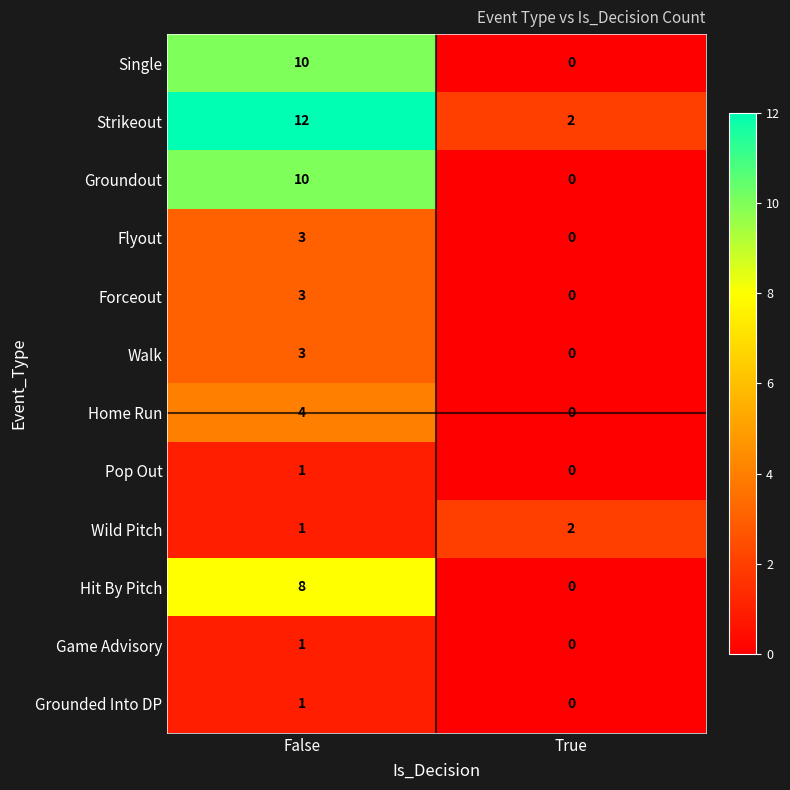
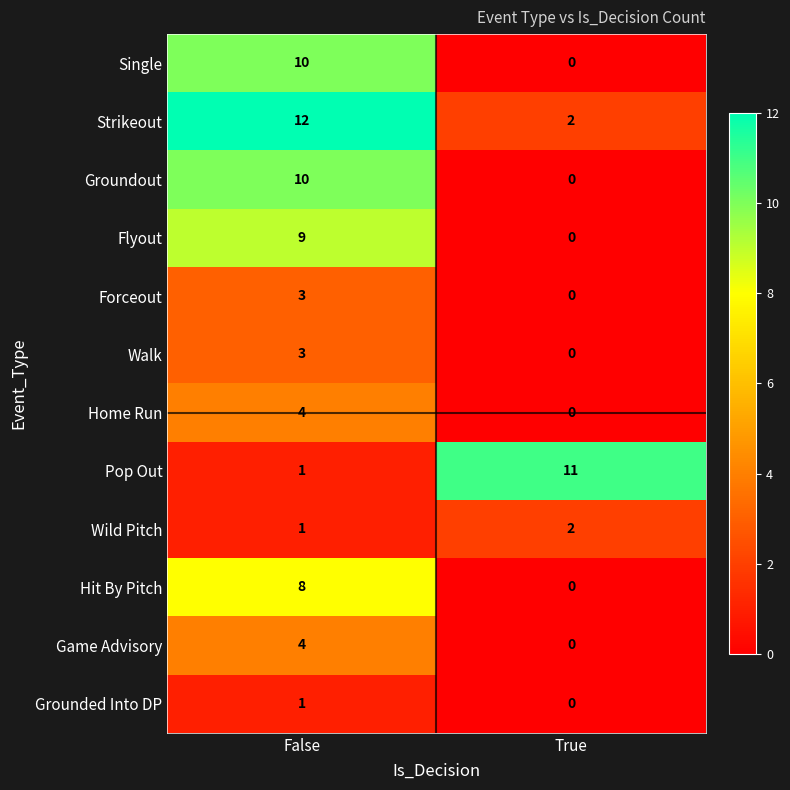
  {
    "Single": {
      "False": 10,
      "True": 0
    },
    "Strikeout": {
      "False": 12,
      "True": 2
    },
    "Groundout": {
      "False": 10,
      "True": 0
    },
    "Flyout": {
-     "False": 3,
+     "False": 9,
      "True": 0
    },
    "Forceout": {
      "False": 3,
      "True": 0
    },
    "Walk": {
      "False": 3,
      "True": 0
    },
    "Home Run": {
      "False": 4,
      "True": 0
    },
    "Pop Out": {
      "False": 1,
-     "True": 0
+     "True": 11
    },
    "Wild Pitch": {
      "False": 1,
      "True": 2
    },
    "Hit By Pitch": {
      "False": 8,
      "True": 0
    },
    "Game Advisory": {
-     "False": 1,
+     "False": 4,
      "True": 0
    },
    "Grounded Into DP": {
      "False": 1,
      "True": 0
    }
  }
